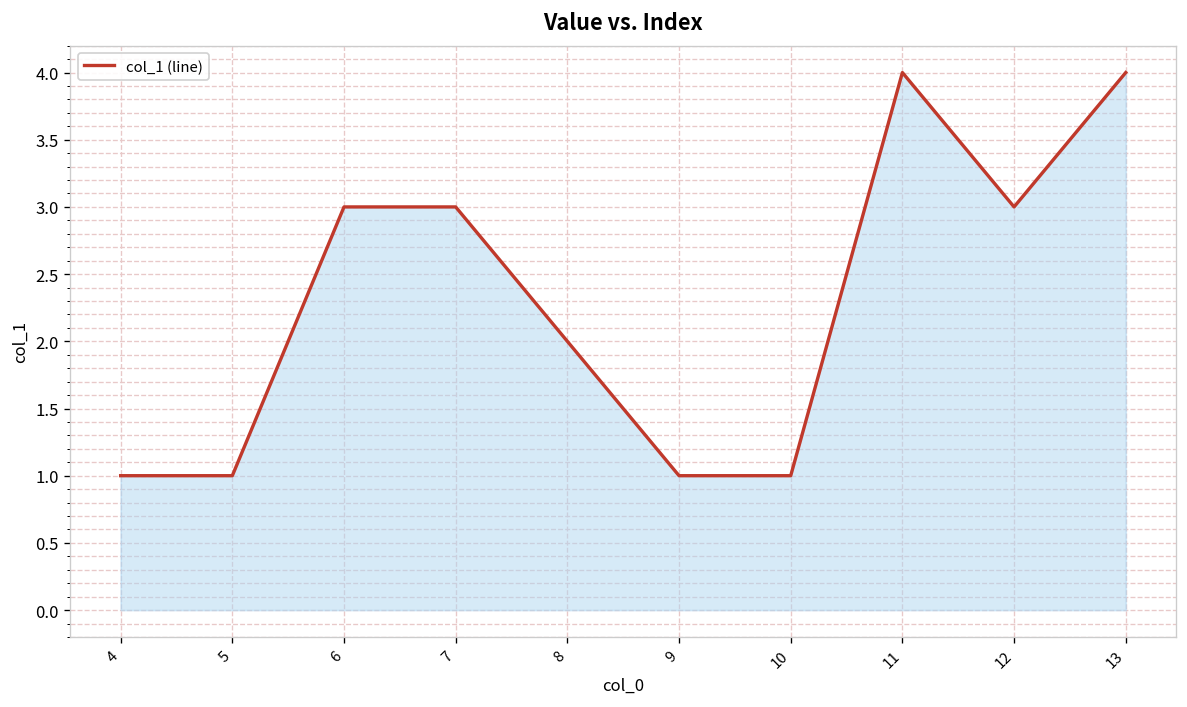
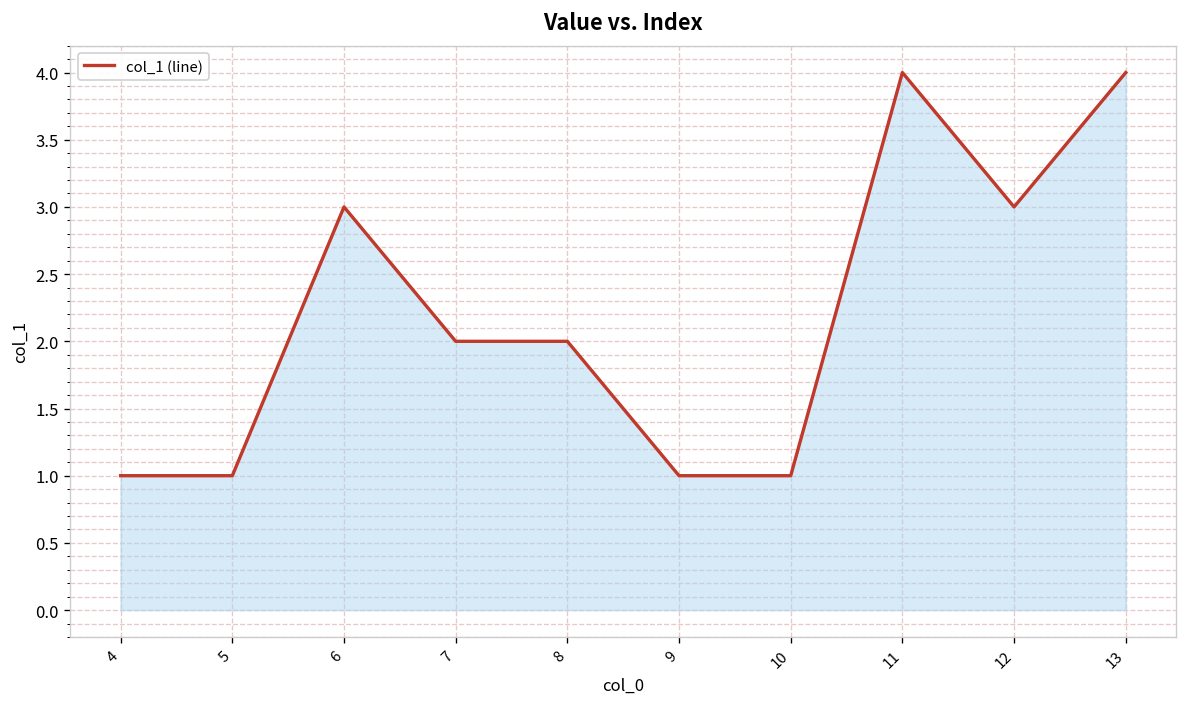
  {
    "4": 1,
    "5": 1,
    "6": 3,
-   "7": 3,
+   "7": 2,
    "8": 2,
    "9": 1,
    "10": 1,
    "11": 4,
    "12": 3,
    "13": 4
  }
